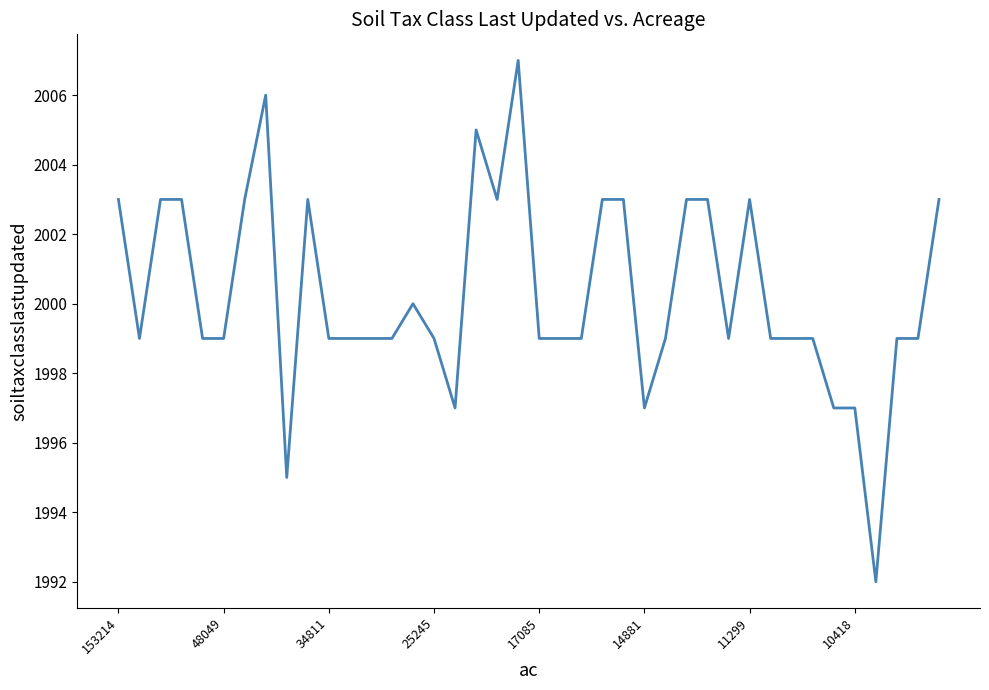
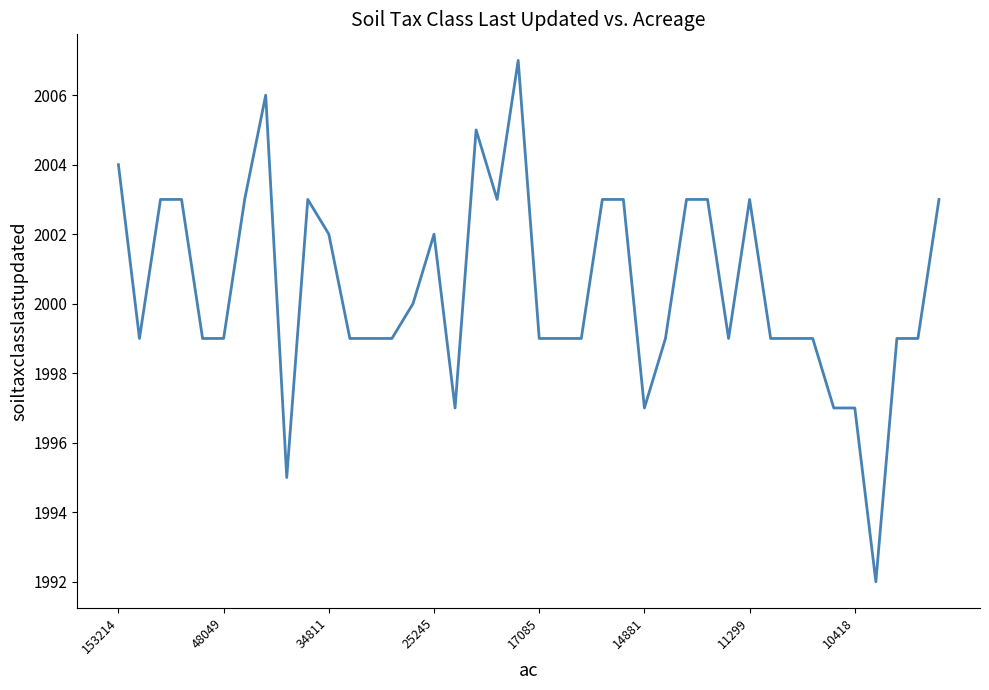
  {
-   "153214": 2003,
+   "153214": 2004,
    "48049": 1999,
-   "34811": 1999,
-   "25245": 1999,
+   "34811": 2002,
+   "25245": 2002,
    "17085": 1999,
    "14881": 1997,
    "11299": 2003,
    "10418": 1997
  }
